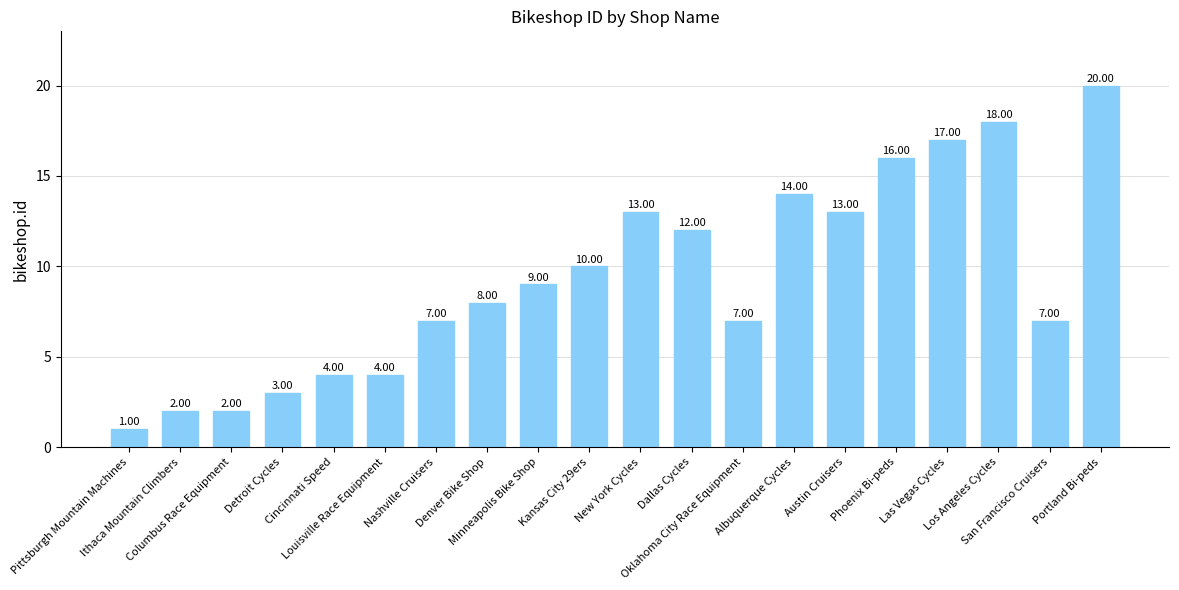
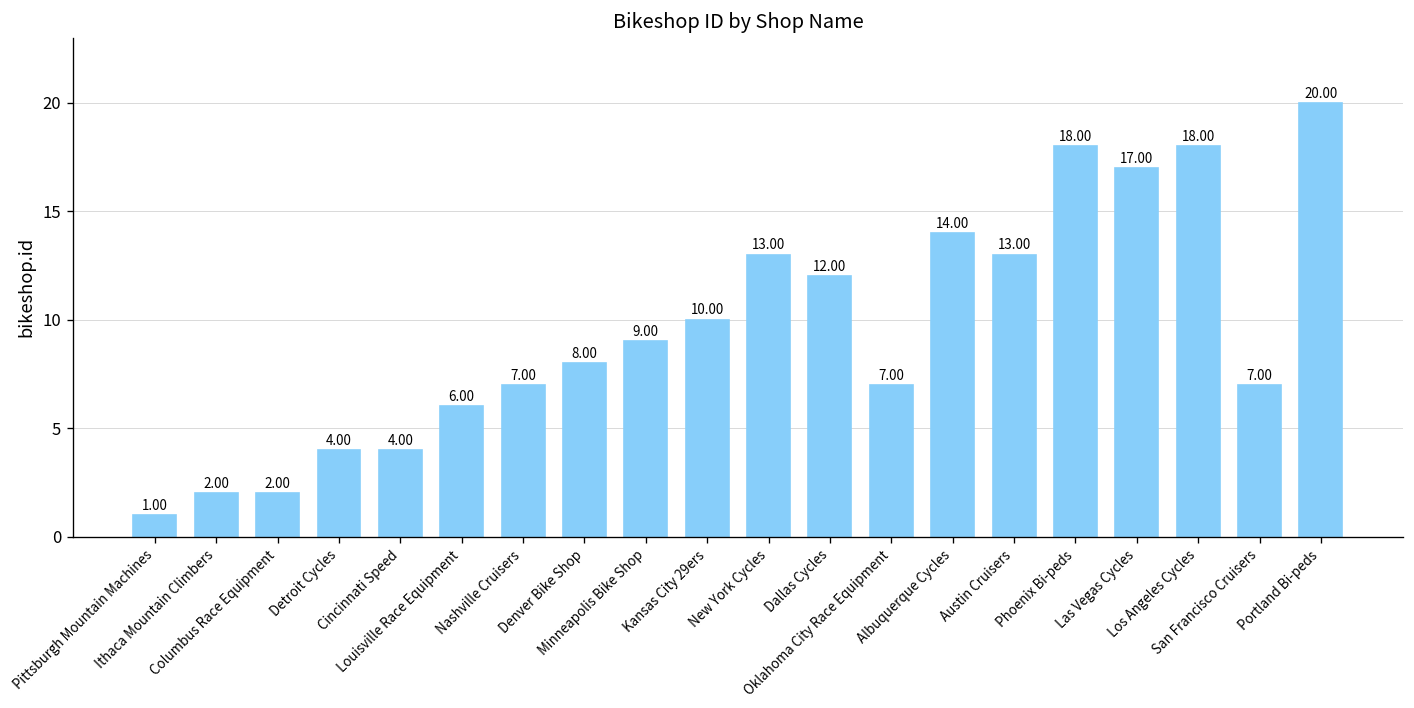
  {
    "Pittsburgh Mountain Machines": 1.00,
    "Ithaca Mountain Climbers": 2.00,
    "Columbus Race Equipment": 2.00,
-   "Detroit Cycles": 3.00,
+   "Detroit Cycles": 4.00,
    "Cincinnati Speed": 4.00,
-   "Louisville Race Equipment": 4.00,
+   "Louisville Race Equipment": 6.00,
    "Nashville Cruisers": 7.00,
    "Denver Bike Shop": 8.00,
    "Minneapolis Bike Shop": 9.00,
    "Kansas City 29ers": 10.00,
    "New York Cycles": 13.00,
    "Dallas Cycles": 12.00,
    "Oklahoma City Race Equipment": 7.00,
    "Albuquerque Cycles": 14.00,
    "Austin Cruisers": 13.00,
-   "Phoenix Bi-peds": 16.00,
+   "Phoenix Bi-peds": 18.00,
    "Las Vegas Cycles": 17.00,
    "Los Angeles Cycles": 18.00,
    "San Francisco Cruisers": 7.00,
    "Portland Bi-peds": 20.00
  }
